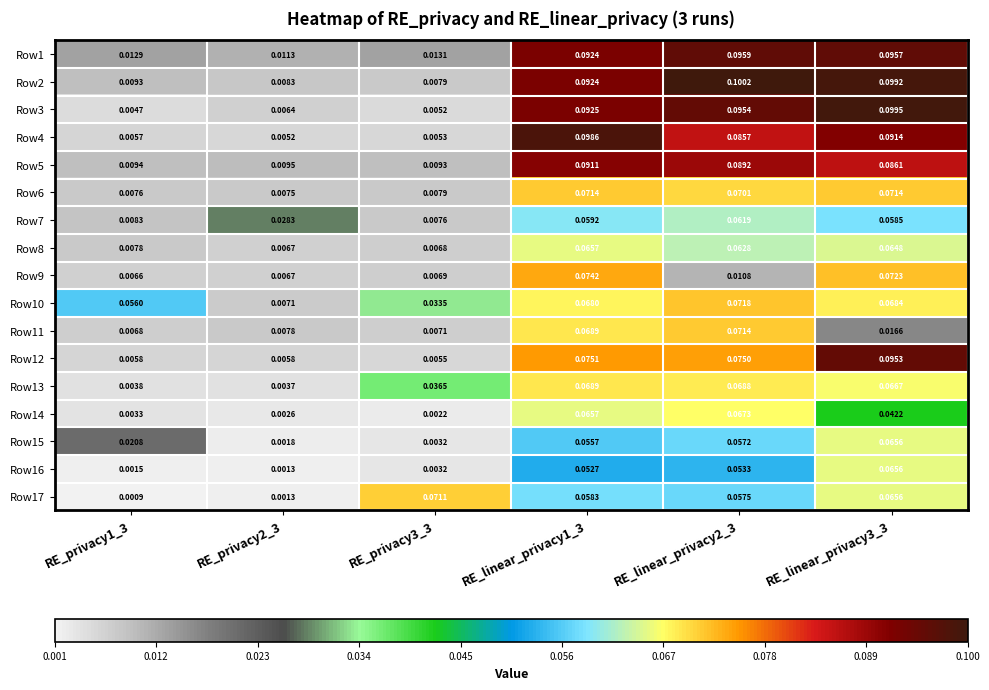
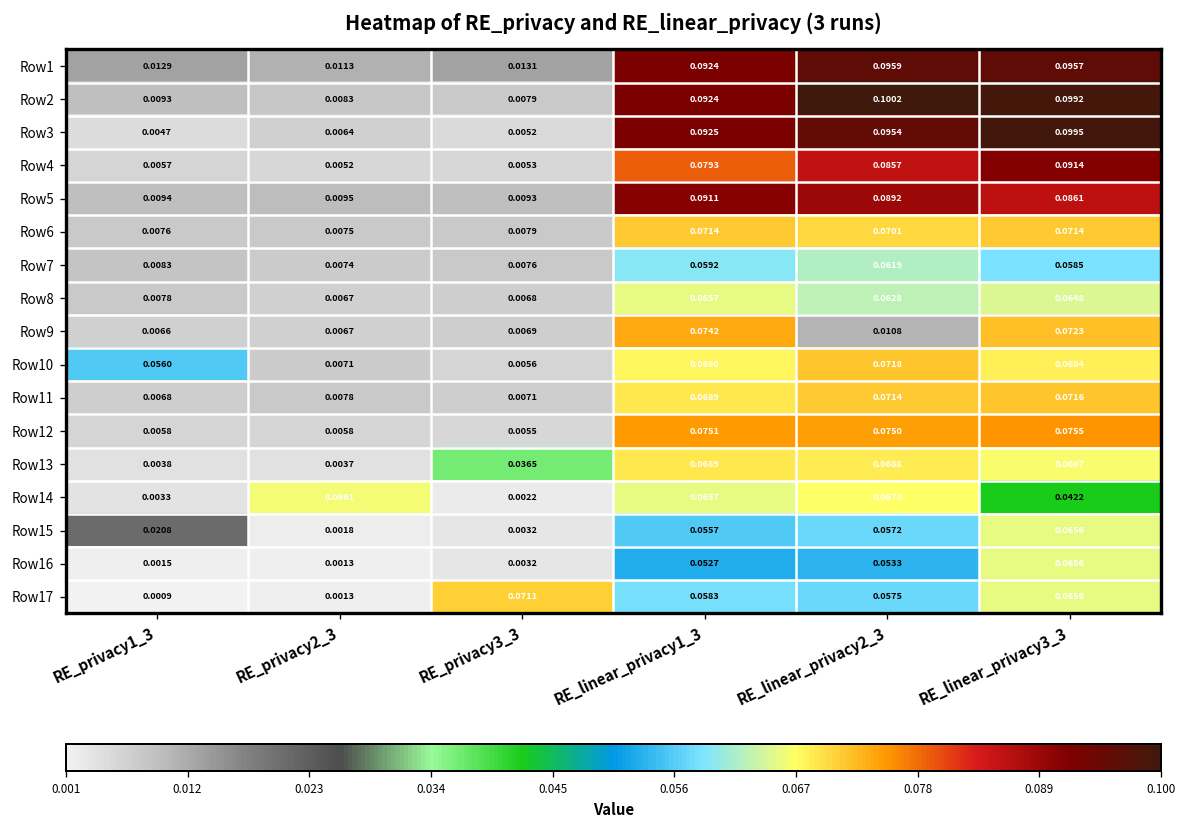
  {
    "Row1": {
      "RE_privacy1_3": 0.0129,
      "RE_privacy2_3": 0.0113,
      "RE_privacy3_3": 0.0131,
      "RE_linear_privacy1_3": 0.0924,
      "RE_linear_privacy2_3": 0.0959,
      "RE_linear_privacy3_3": 0.0957
    },
    "Row2": {
      "RE_privacy1_3": 0.0093,
      "RE_privacy2_3": 0.0083,
      "RE_privacy3_3": 0.0079,
      "RE_linear_privacy1_3": 0.0924,
      "RE_linear_privacy2_3": 0.1002,
      "RE_linear_privacy3_3": 0.0992
    },
    "Row3": {
      "RE_privacy1_3": 0.0047,
      "RE_privacy2_3": 0.0064,
      "RE_privacy3_3": 0.0052,
      "RE_linear_privacy1_3": 0.0925,
      "RE_linear_privacy2_3": 0.0954,
      "RE_linear_privacy3_3": 0.0995
    },
    "Row4": {
      "RE_privacy1_3": 0.0057,
      "RE_privacy2_3": 0.0052,
      "RE_privacy3_3": 0.0053,
-     "RE_linear_privacy1_3": 0.0986,
+     "RE_linear_privacy1_3": 0.0793,
      "RE_linear_privacy2_3": 0.0857,
      "RE_linear_privacy3_3": 0.0914
    },
    "Row5": {
      "RE_privacy1_3": 0.0094,
      "RE_privacy2_3": 0.0095,
      "RE_privacy3_3": 0.0093,
      "RE_linear_privacy1_3": 0.0911,
      "RE_linear_privacy2_3": 0.0892,
      "RE_linear_privacy3_3": 0.0861
    },
    "Row6": {
      "RE_privacy1_3": 0.0076,
      "RE_privacy2_3": 0.0075,
      "RE_privacy3_3": 0.0079,
      "RE_linear_privacy1_3": 0.0714,
      "RE_linear_privacy2_3": 0.0701,
      "RE_linear_privacy3_3": 0.0714
    },
    "Row7": {
      "RE_privacy1_3": 0.0083,
-     "RE_privacy2_3": 0.0283,
+     "RE_privacy2_3": 0.0074,
      "RE_privacy3_3": 0.0076,
      "RE_linear_privacy1_3": 0.0592,
      "RE_linear_privacy2_3": 0.0619,
      "RE_linear_privacy3_3": 0.0585
    },
    "Row8": {
      "RE_privacy1_3": 0.0078,
      "RE_privacy2_3": 0.0067,
      "RE_privacy3_3": 0.0068,
      "RE_linear_privacy1_3": 0.0657,
      "RE_linear_privacy2_3": 0.0628,
      "RE_linear_privacy3_3": 0.0648
    },
    "Row9": {
      "RE_privacy1_3": 0.0066,
      "RE_privacy2_3": 0.0067,
      "RE_privacy3_3": 0.0069,
      "RE_linear_privacy1_3": 0.0742,
      "RE_linear_privacy2_3": 0.0108,
      "RE_linear_privacy3_3": 0.0723
    },
    "Row10": {
      "RE_privacy1_3": 0.0560,
      "RE_privacy2_3": 0.0071,
-     "RE_privacy3_3": 0.0335,
+     "RE_privacy3_3": 0.0056,
      "RE_linear_privacy1_3": 0.0680,
      "RE_linear_privacy2_3": 0.0718,
      "RE_linear_privacy3_3": 0.0684
    },
    "Row11": {
      "RE_privacy1_3": 0.0068,
      "RE_privacy2_3": 0.0078,
      "RE_privacy3_3": 0.0071,
      "RE_linear_privacy1_3": 0.0689,
      "RE_linear_privacy2_3": 0.0714,
-     "RE_linear_privacy3_3": 0.0166
+     "RE_linear_privacy3_3": 0.0716
    },
    "Row12": {
      "RE_privacy1_3": 0.0058,
      "RE_privacy2_3": 0.0058,
      "RE_privacy3_3": 0.0055,
      "RE_linear_privacy1_3": 0.0751,
      "RE_linear_privacy2_3": 0.0750,
-     "RE_linear_privacy3_3": 0.0953
+     "RE_linear_privacy3_3": 0.0755
    },
    "Row13": {
      "RE_privacy1_3": 0.0038,
      "RE_privacy2_3": 0.0037,
      "RE_privacy3_3": 0.0365,
      "RE_linear_privacy1_3": 0.0689,
      "RE_linear_privacy2_3": 0.0688,
      "RE_linear_privacy3_3": 0.0667
    },
    "Row14": {
      "RE_privacy1_3": 0.0033,
-     "RE_privacy2_3": 0.0026,
+     "RE_privacy2_3": 0.0661,
      "RE_privacy3_3": 0.0022,
      "RE_linear_privacy1_3": 0.0657,
      "RE_linear_privacy2_3": 0.0673,
      "RE_linear_privacy3_3": 0.0422
    },
    "Row15": {
      "RE_privacy1_3": 0.0208,
      "RE_privacy2_3": 0.0018,
      "RE_privacy3_3": 0.0032,
      "RE_linear_privacy1_3": 0.0557,
      "RE_linear_privacy2_3": 0.0572,
      "RE_linear_privacy3_3": 0.0656
    },
    "Row16": {
      "RE_privacy1_3": 0.0015,
      "RE_privacy2_3": 0.0013,
      "RE_privacy3_3": 0.0032,
      "RE_linear_privacy1_3": 0.0527,
      "RE_linear_privacy2_3": 0.0533,
      "RE_linear_privacy3_3": 0.0656
    },
    "Row17": {
      "RE_privacy1_3": 0.0009,
      "RE_privacy2_3": 0.0013,
      "RE_privacy3_3": 0.0711,
      "RE_linear_privacy1_3": 0.0583,
      "RE_linear_privacy2_3": 0.0575,
      "RE_linear_privacy3_3": 0.0656
    }
  }
